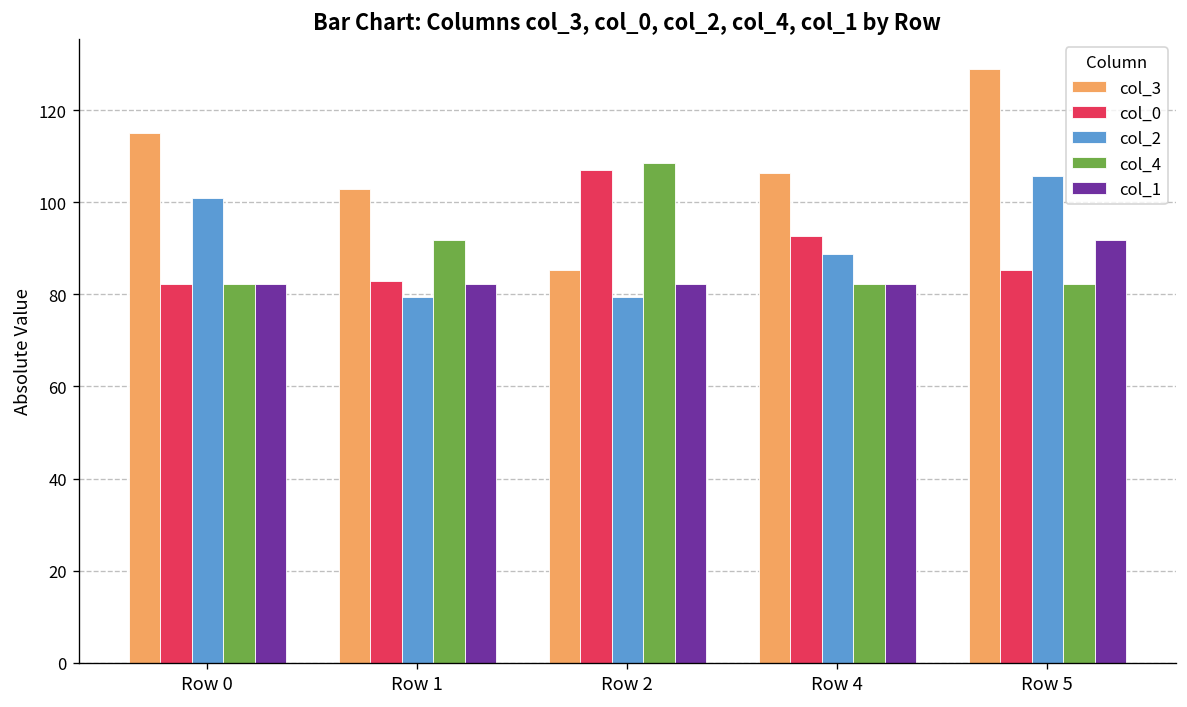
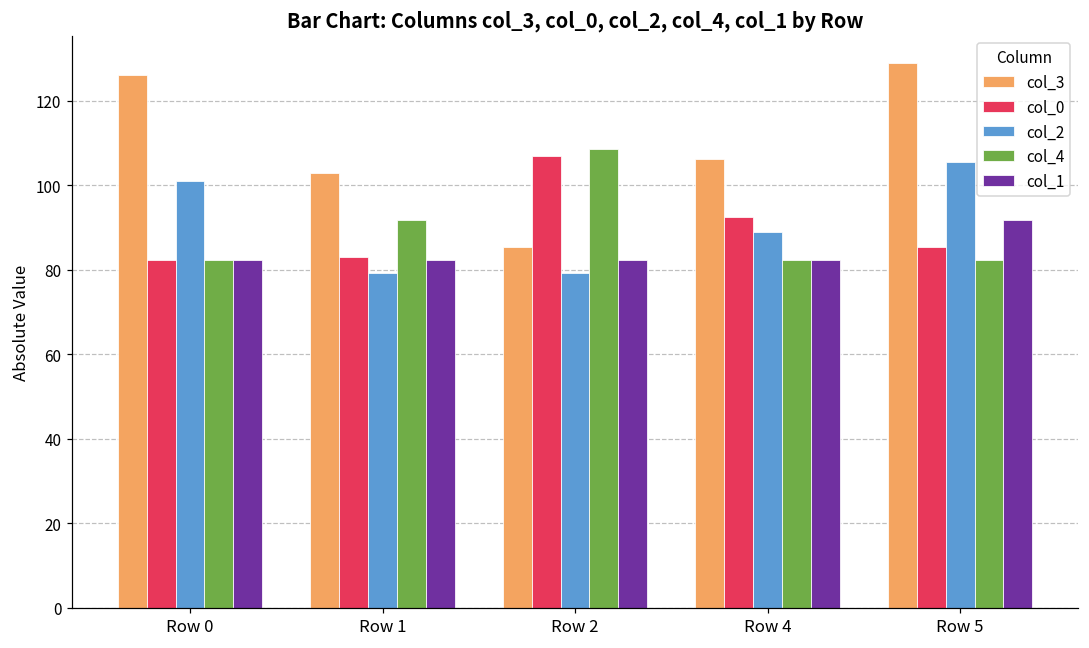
  {
    "col_3": {
-     "Row 0": 115,
+     "Row 0": 126,
      "Row 1": 103,
      "Row 2": 85,
      "Row 4": 106,
      "Row 5": 129
    },
    "col_0": {
      "Row 0": 82,
      "Row 1": 83,
      "Row 2": 107,
      "Row 4": 93,
      "Row 5": 85
    },
    "col_2": {
      "Row 0": 101,
      "Row 1": 79,
      "Row 2": 79,
      "Row 4": 89,
      "Row 5": 106
    },
    "col_4": {
      "Row 0": 82,
      "Row 1": 92,
      "Row 2": 109,
      "Row 4": 82,
      "Row 5": 82
    },
    "col_1": {
      "Row 0": 82,
      "Row 1": 82,
      "Row 2": 82,
      "Row 4": 82,
      "Row 5": 92
    }
  }
